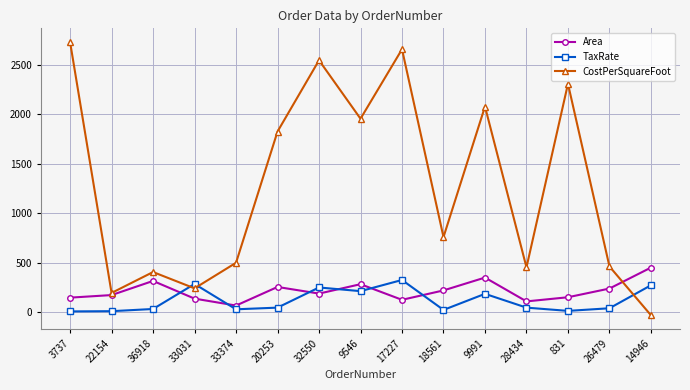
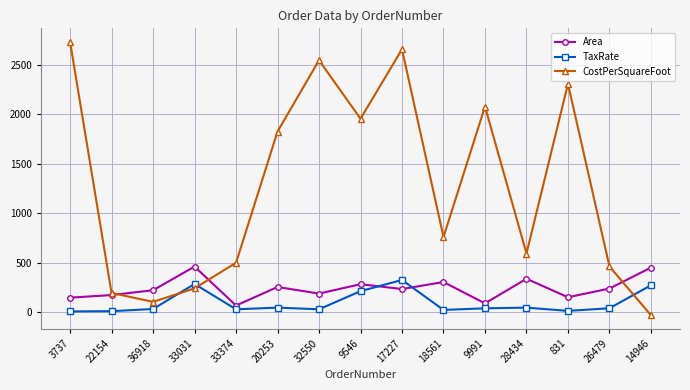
  {
    "Area": {
      "3737": 100,
-     "36918": 300,
-     "33031": 100,
+     "36918": 200,
+     "33031": 500,
      "33374": 100,
      "20253": 300,
      "32550": 200,
      "9546": 300,
-     "17227": 100,
-     "18561": 200,
-     "9991": 400,
-     "28434": 100,
+     "17227": 200,
+     "18561": 300,
+     "9991": 100,
+     "28434": 300,
      "831": 200,
      "26479": 200,
      "14946": 500
    },
    "TaxRate": {
      "3737": 0,
      "22154": 0,
      "36918": 0,
      "33031": 300,
      "33374": 0,
      "20253": 0,
-     "32550": 200,
+     "32550": 0,
      "9546": 200,
      "17227": 300,
      "18561": 0,
-     "9991": 200,
+     "9991": 0,
      "28434": 0,
      "831": 0,
      "26479": 0,
      "14946": 300
    },
    "CostPerSquareFoot": {
      "3737": 2700,
-     "36918": 400,
+     "36918": 100,
      "33031": 200,
      "33374": 500,
      "20253": 1800,
      "32550": 2500,
      "9546": 2000,
      "17227": 2700,
      "18561": 800,
      "9991": 2100,
-     "28434": 500,
+     "28434": 600,
      "831": 2300,
      "26479": 500,
      "14946": 0
    }
  }
